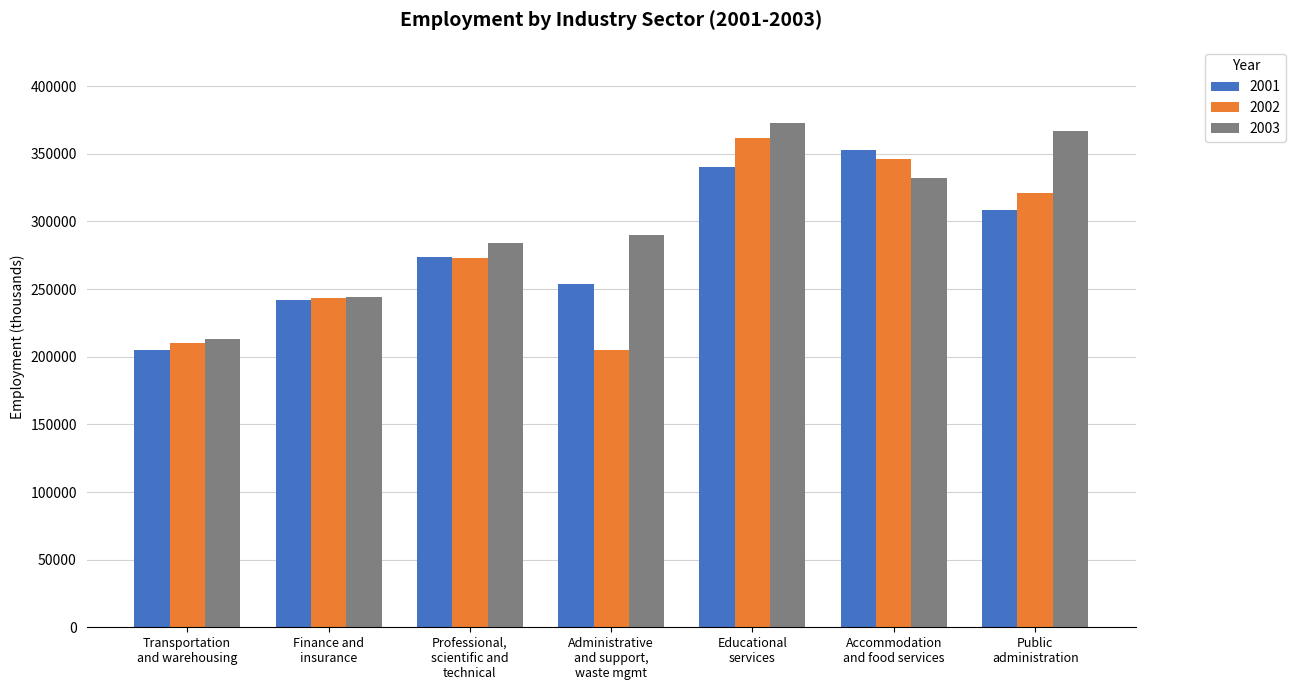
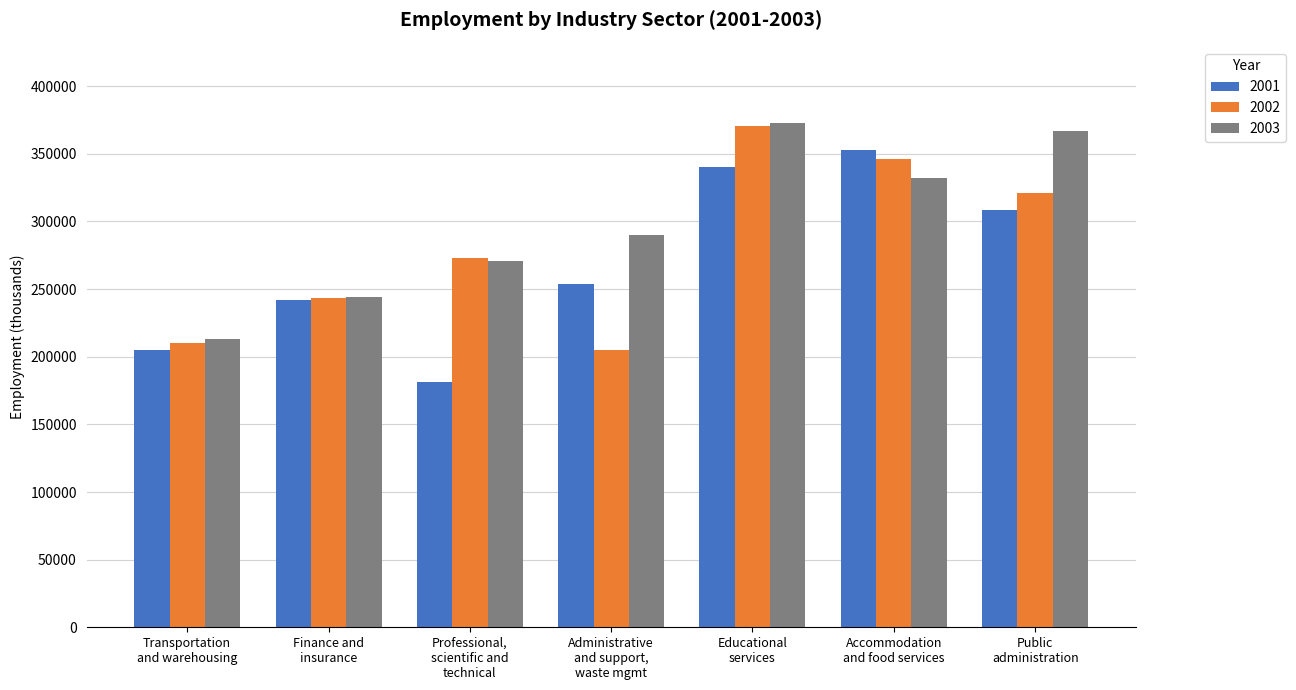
  {
    "2001": {
      "Transportation and warehousing": 205000,
      "Finance and insurance": 242000,
-     "Professional, scientific and technical": 274000,
+     "Professional, scientific and technical": 181000,
      "Administrative and support, waste mgmt": 254000,
      "Educational services": 340000,
      "Accommodation and food services": 353000,
      "Public administration": 308000
    },
    "2002": {
      "Transportation and warehousing": 210000,
      "Finance and insurance": 243000,
      "Professional, scientific and technical": 273000,
      "Administrative and support, waste mgmt": 205000,
-     "Educational services": 362000,
+     "Educational services": 371000,
      "Accommodation and food services": 346000,
      "Public administration": 321000
    },
    "2003": {
      "Transportation and warehousing": 213000,
      "Finance and insurance": 244000,
-     "Professional, scientific and technical": 284000,
+     "Professional, scientific and technical": 271000,
      "Administrative and support, waste mgmt": 290000,
      "Educational services": 373000,
      "Accommodation and food services": 332000,
      "Public administration": 367000
    }
  }
